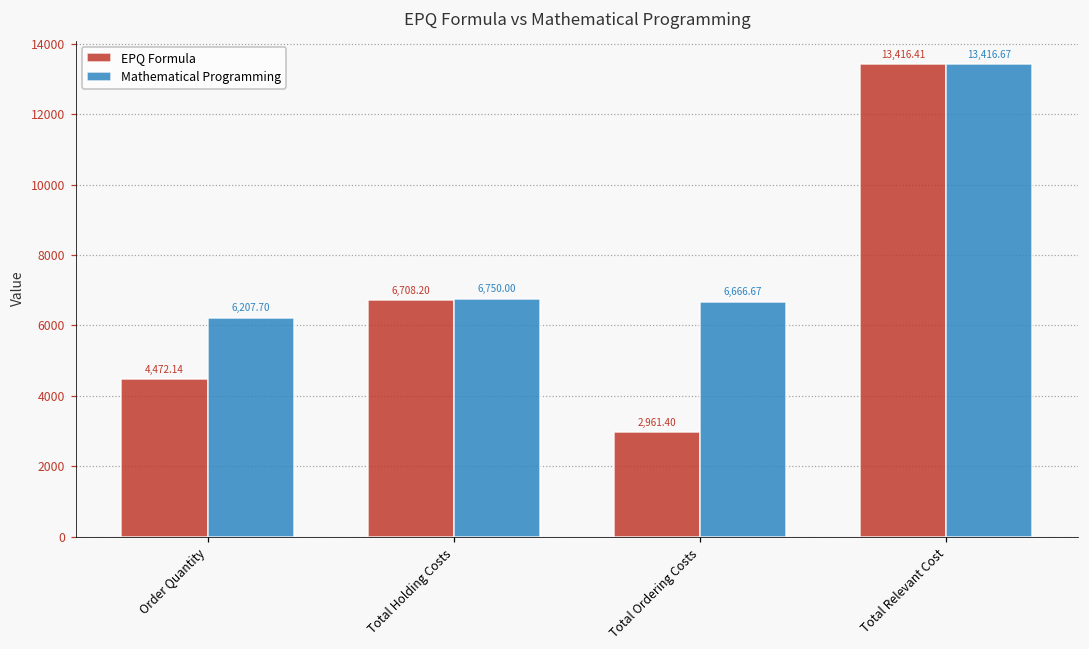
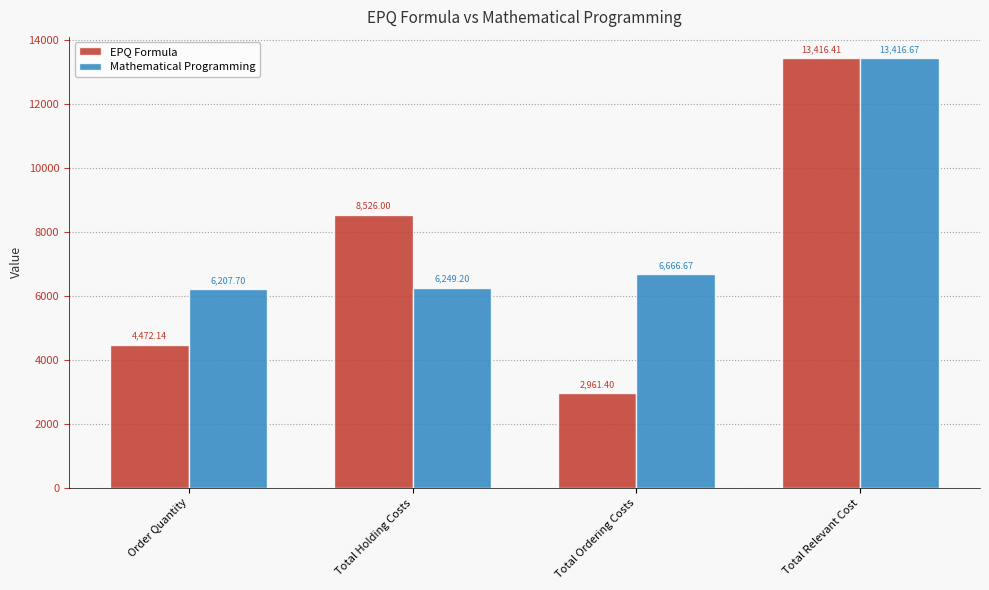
  {
    "EPQ Formula": {
      "Order Quantity": "4,472.14",
-     "Total Holding Costs": "6,708.20",
+     "Total Holding Costs": "8,526.00",
      "Total Ordering Costs": "2,961.40",
      "Total Relevant Cost": "13,416.41"
    },
    "Mathematical Programming": {
      "Order Quantity": "6,207.70",
-     "Total Holding Costs": "6,750.00",
+     "Total Holding Costs": "6,249.20",
      "Total Ordering Costs": "6,666.67",
      "Total Relevant Cost": "13,416.67"
    }
  }
